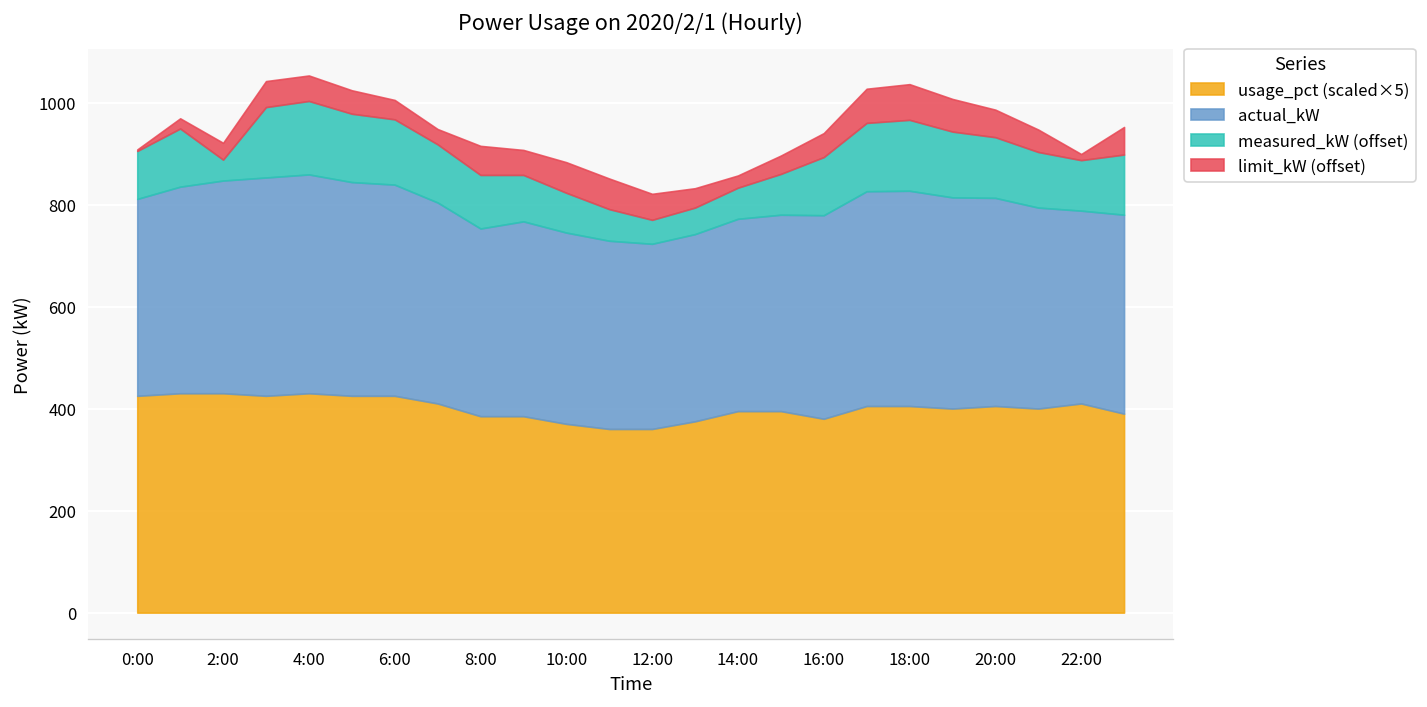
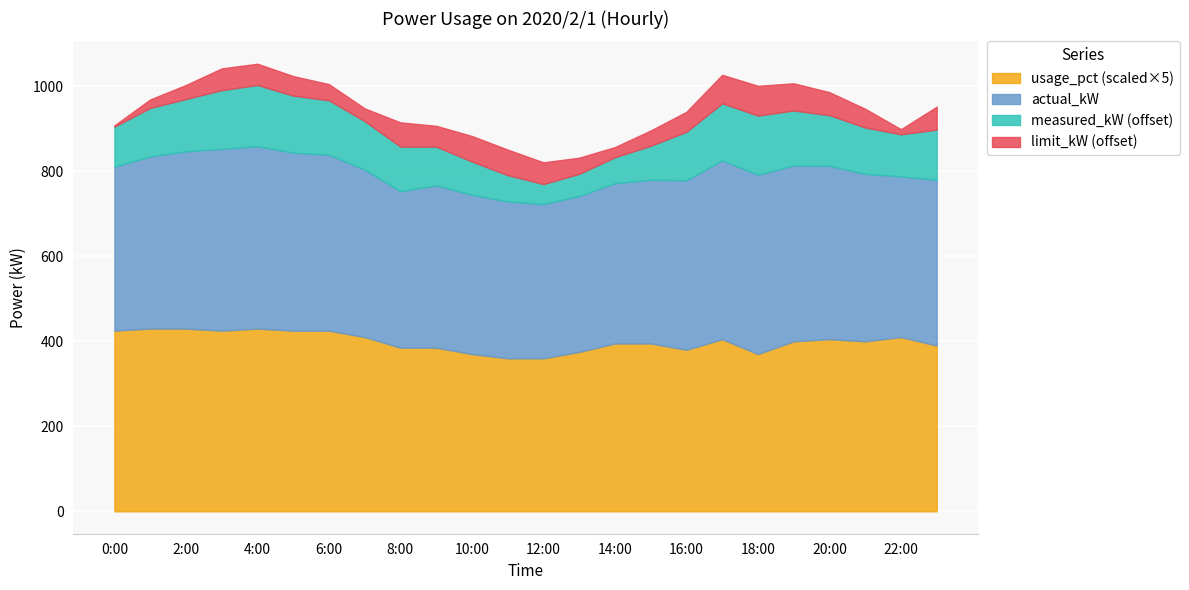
  {
    "usage_pct (scaled×5)": {
      "0:00": 430,
      "2:00": 430,
      "4:00": 430,
      "6:00": 430,
      "8:00": 390,
      "10:00": 370,
      "12:00": 360,
      "14:00": 400,
      "16:00": 380,
-     "18:00": 410,
+     "18:00": 370,
      "20:00": 410,
      "22:00": 410
    },
    "actual_kW": {
      "0:00": 390,
      "2:00": 420,
      "4:00": 430,
      "6:00": 410,
      "8:00": 370,
      "10:00": 380,
      "12:00": 360,
      "14:00": 380,
      "16:00": 400,
      "18:00": 420,
      "20:00": 410,
      "22:00": 380
    },
    "measured_kW (offset)": {
-     "2:00": 40,
+     "2:00": 120,
      "4:00": 140,
      "6:00": 130,
      "8:00": 110,
      "10:00": 80,
      "12:00": 50,
      "14:00": 60,
      "16:00": 110,
      "18:00": 140,
      "20:00": 120,
      "22:00": 100
    },
    "limit_kW (offset)": {
      "2:00": 30,
      "4:00": 50,
      "6:00": 40,
      "8:00": 60,
      "10:00": 60,
      "12:00": 50,
      "14:00": 20,
      "16:00": 50,
      "18:00": 70,
      "20:00": 50,
      "22:00": 10
    }
  }
